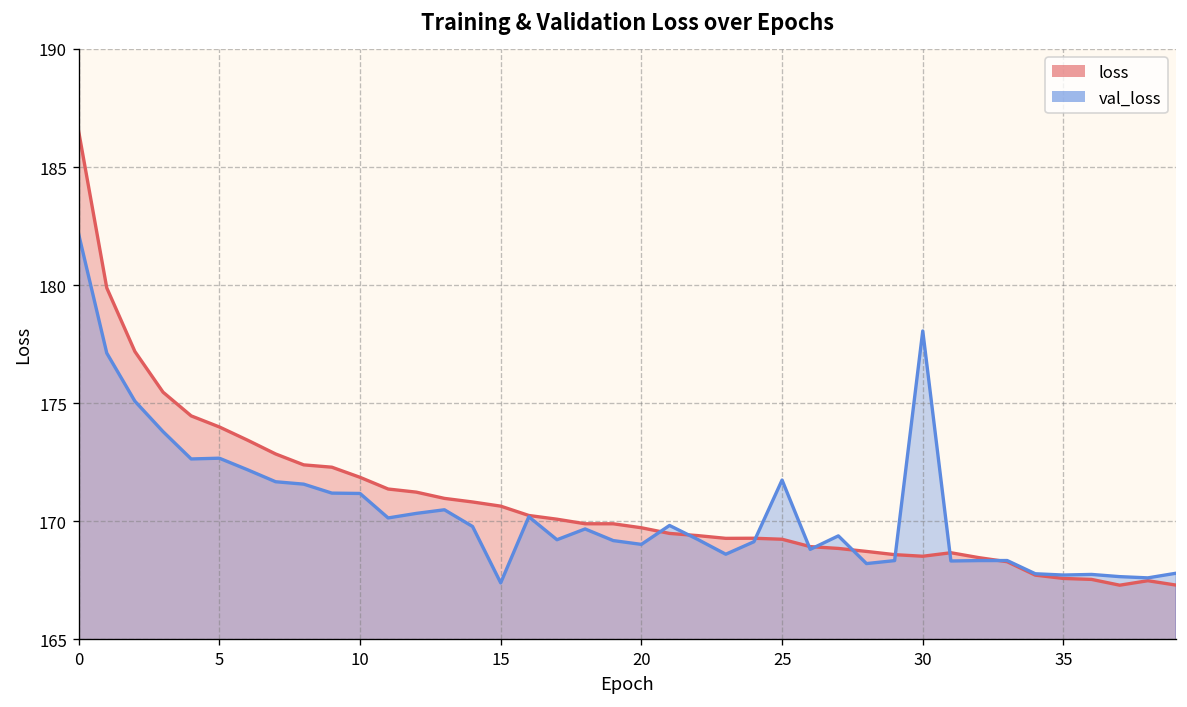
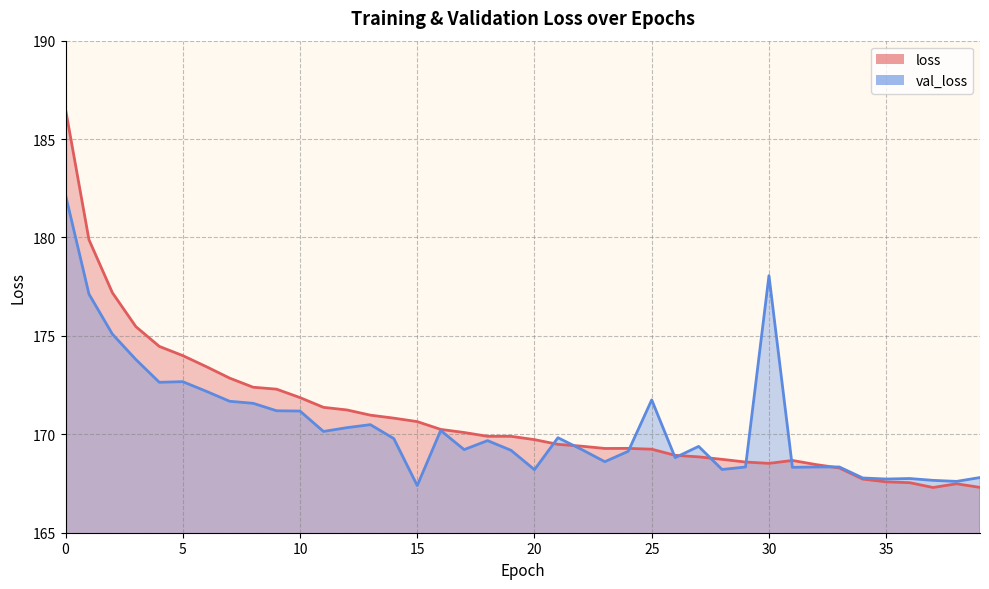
  {
    "loss": {
      "0": 186.5,
      "5": 174.0,
      "10": 171.9,
      "15": 170.6,
      "20": 169.7,
      "25": 169.2,
      "30": 168.5,
      "35": 167.6
    },
    "val_loss": {
      "0": 182.2,
      "5": 172.7,
      "10": 171.2,
      "15": 167.4,
-     "20": 169.0,
+     "20": 168.2,
      "25": 171.7,
      "30": 178.1,
      "35": 167.7
    }
  }
